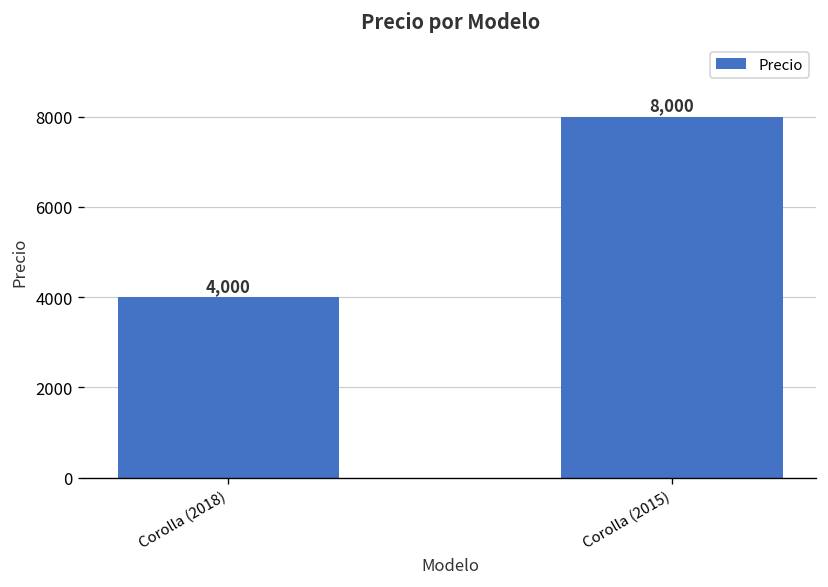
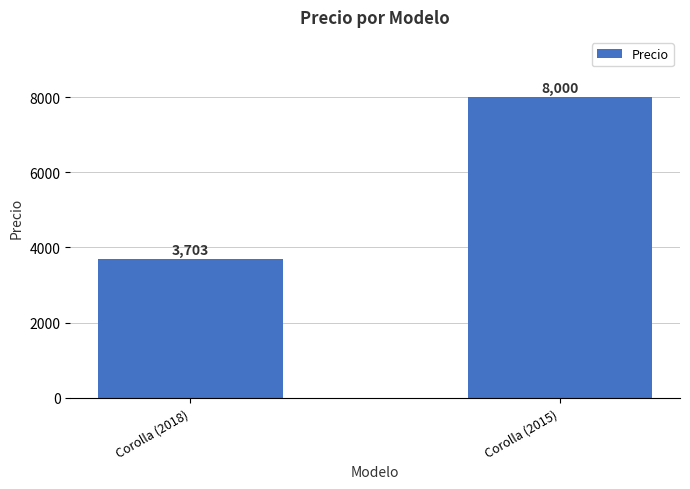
  {
-   "Corolla (2018)": "4,000",
+   "Corolla (2018)": "3,703",
    "Corolla (2015)": "8,000"
  }
